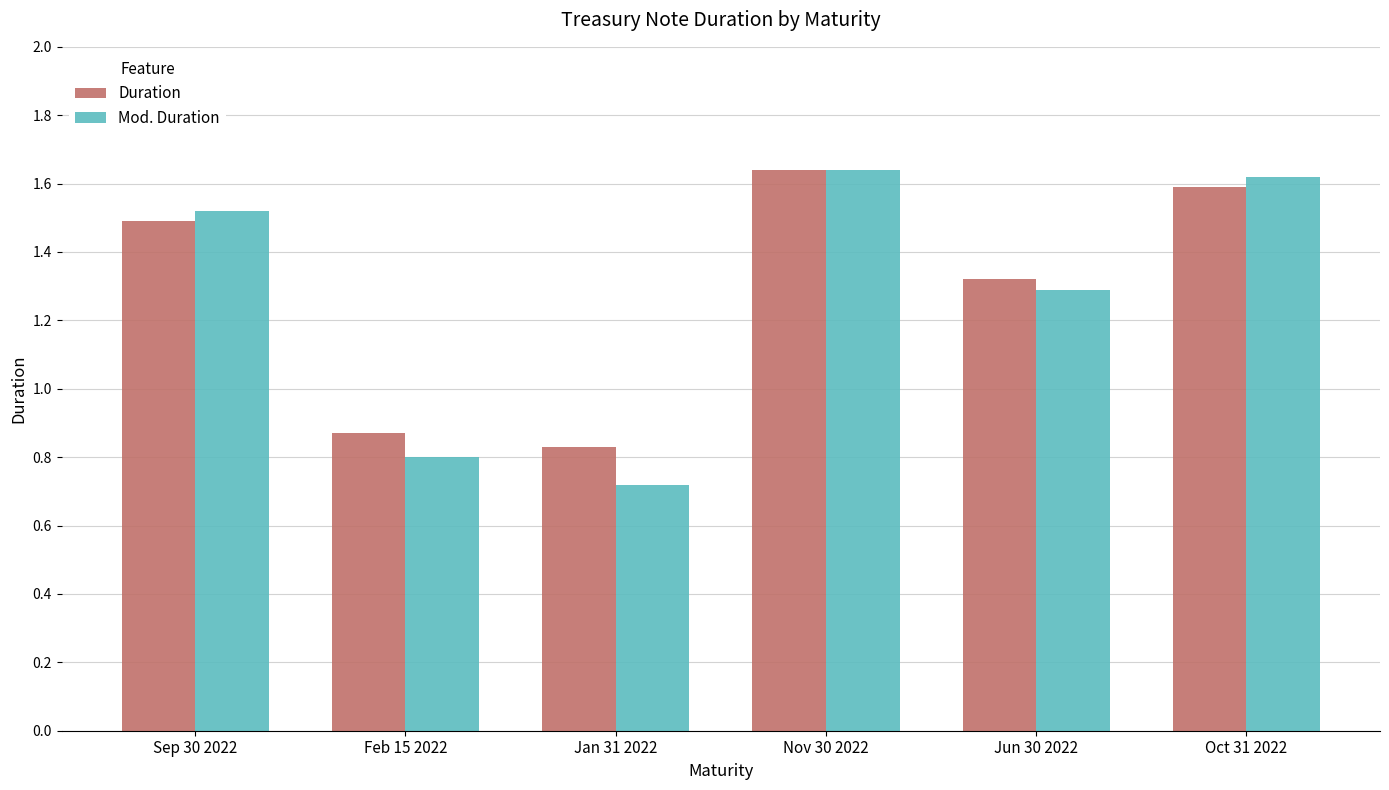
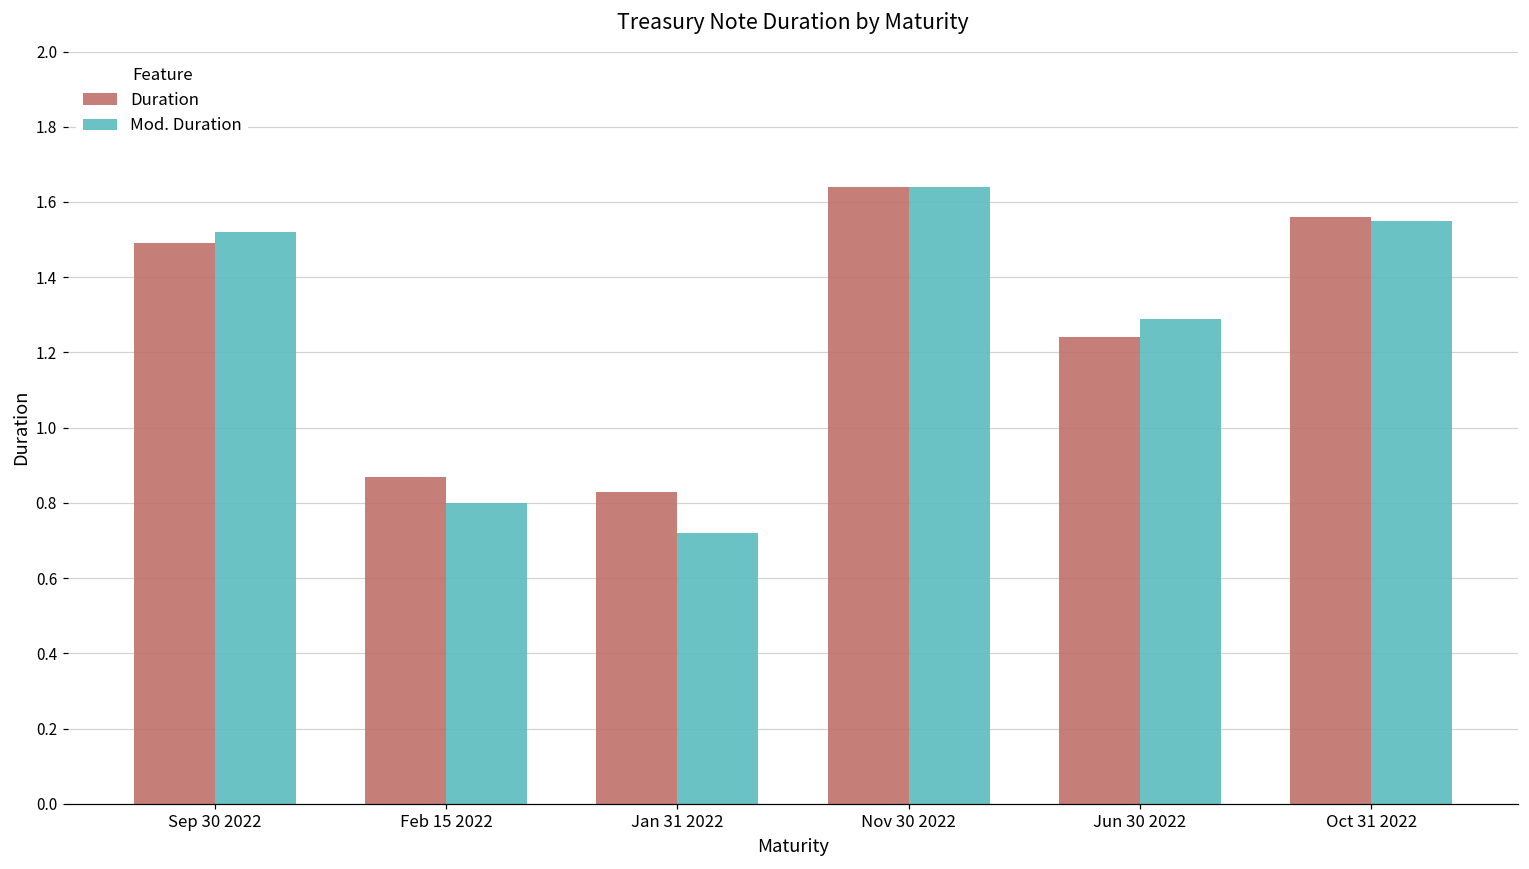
  {
    "Duration": {
      "Sep 30 2022": 1.49,
      "Feb 15 2022": 0.87,
      "Jan 31 2022": 0.83,
      "Nov 30 2022": 1.64,
-     "Jun 30 2022": 1.32,
-     "Oct 31 2022": 1.59
+     "Jun 30 2022": 1.24,
+     "Oct 31 2022": 1.56
    },
    "Mod. Duration": {
      "Sep 30 2022": 1.52,
      "Feb 15 2022": 0.80,
      "Jan 31 2022": 0.72,
      "Nov 30 2022": 1.64,
      "Jun 30 2022": 1.29,
-     "Oct 31 2022": 1.62
+     "Oct 31 2022": 1.55
    }
  }
